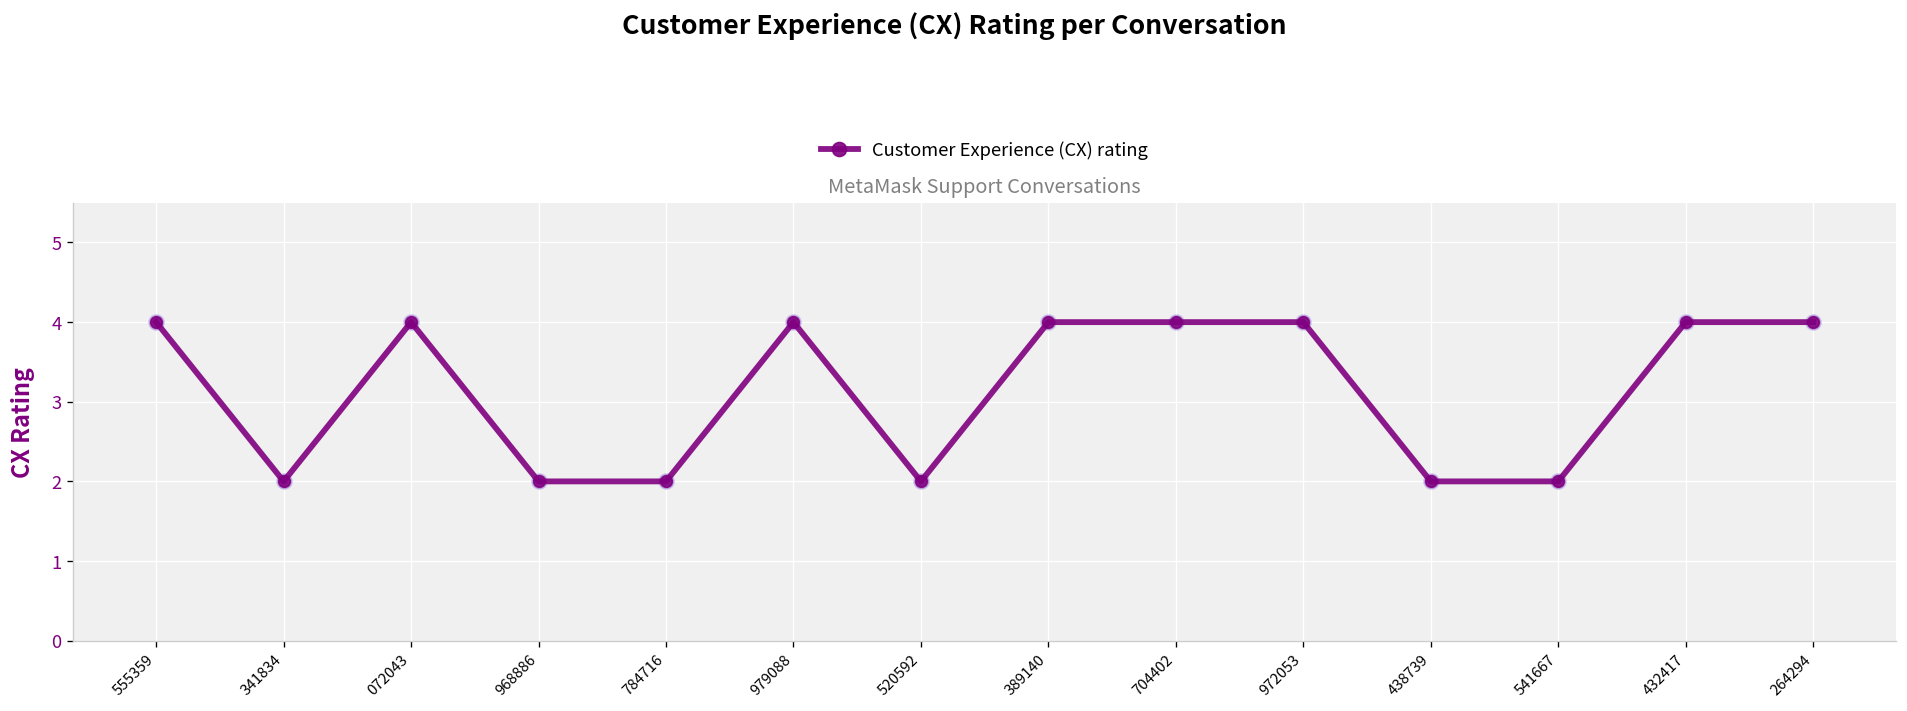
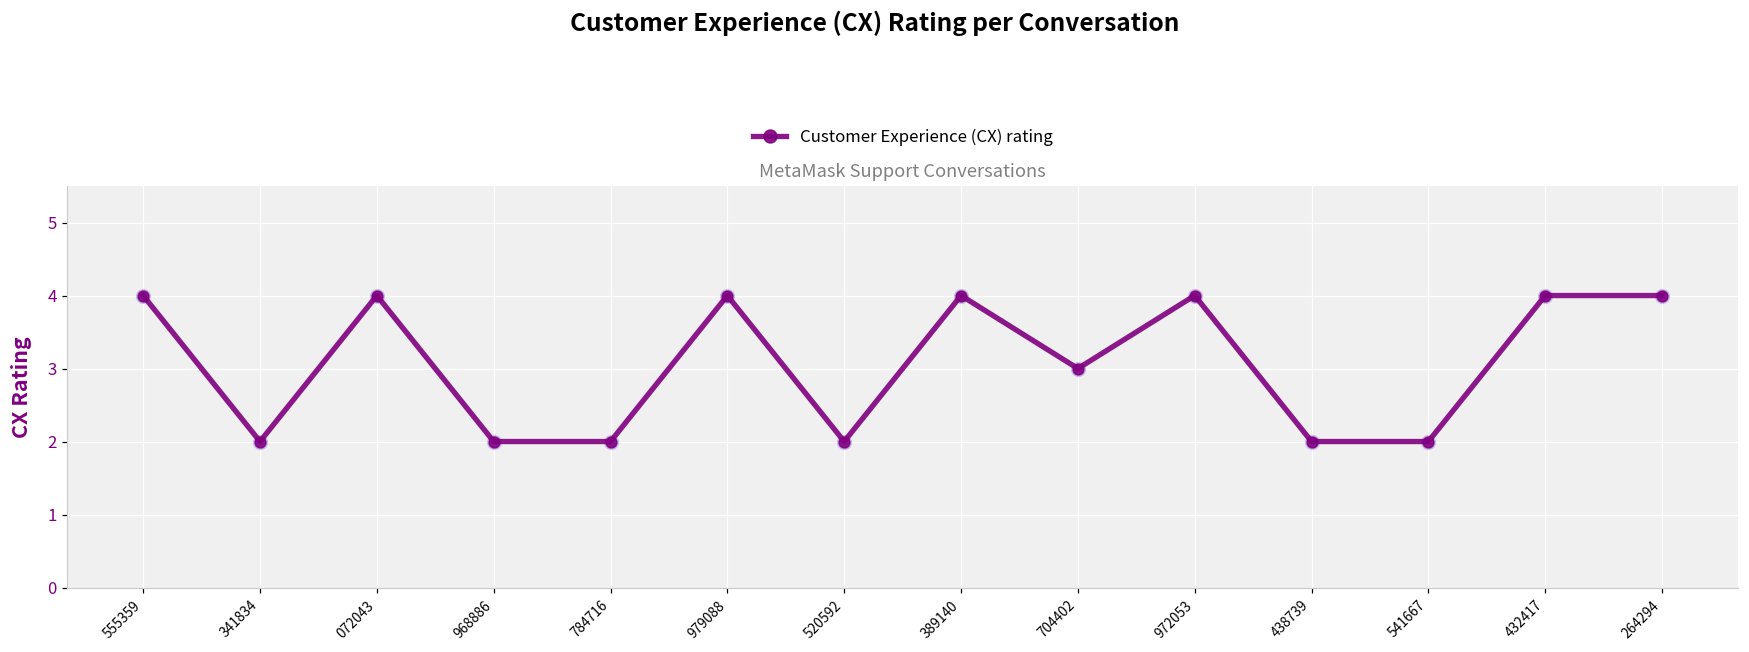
  {
    "555359": 4,
    "341834": 2,
    "072043": 4,
    "968886": 2,
    "784716": 2,
    "979088": 4,
    "520592": 2,
    "389140": 4,
-   "704402": 4,
+   "704402": 3,
    "972053": 4,
    "438739": 2,
    "541667": 2,
    "432417": 4,
    "264294": 4
  }
